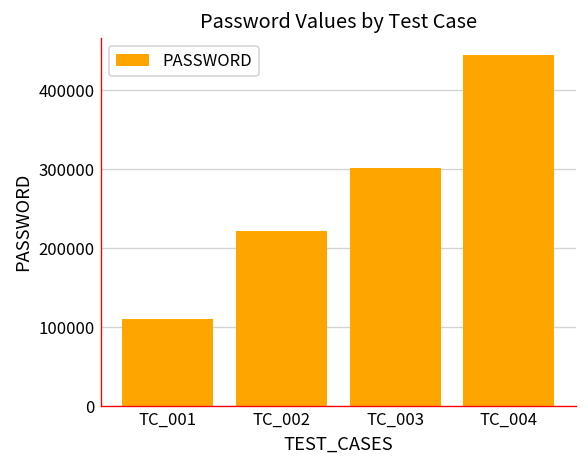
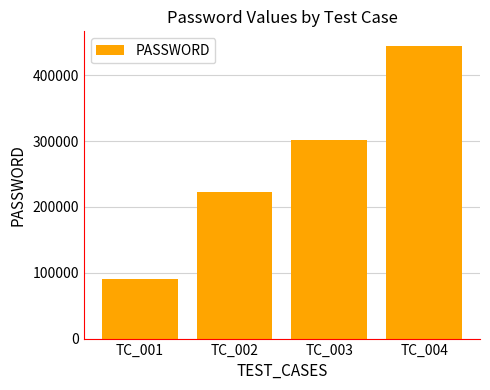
  {
-   "TC_001": 110000,
+   "TC_001": 90000,
    "TC_002": 220000,
    "TC_003": 300000,
    "TC_004": 440000
  }
